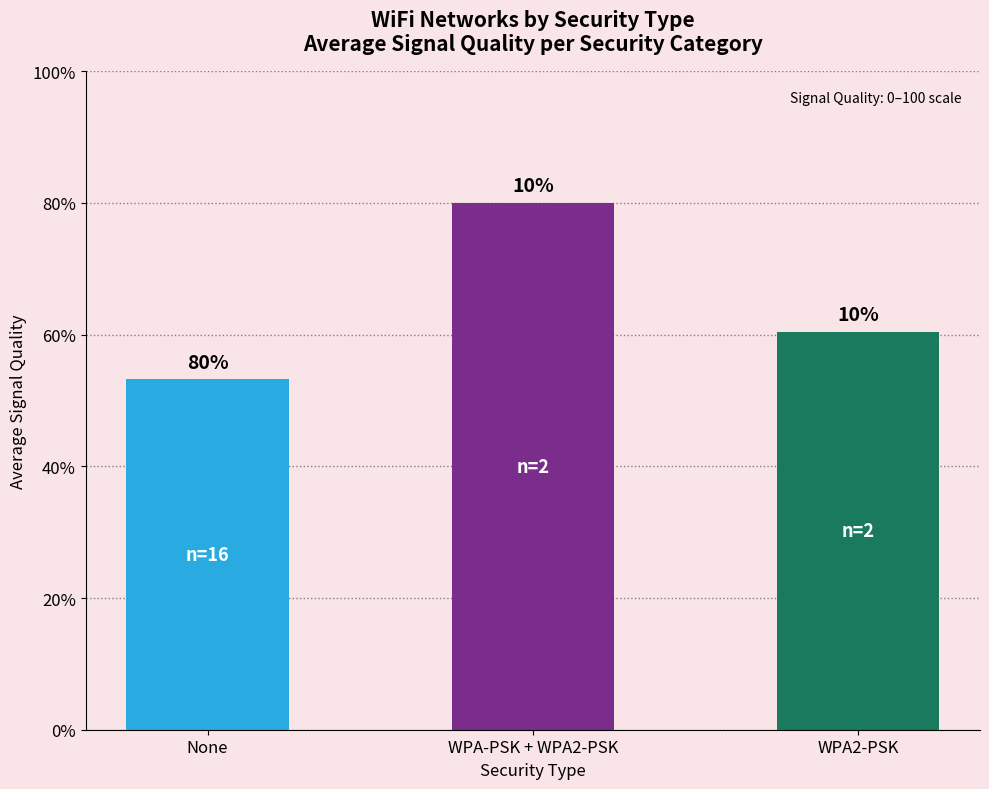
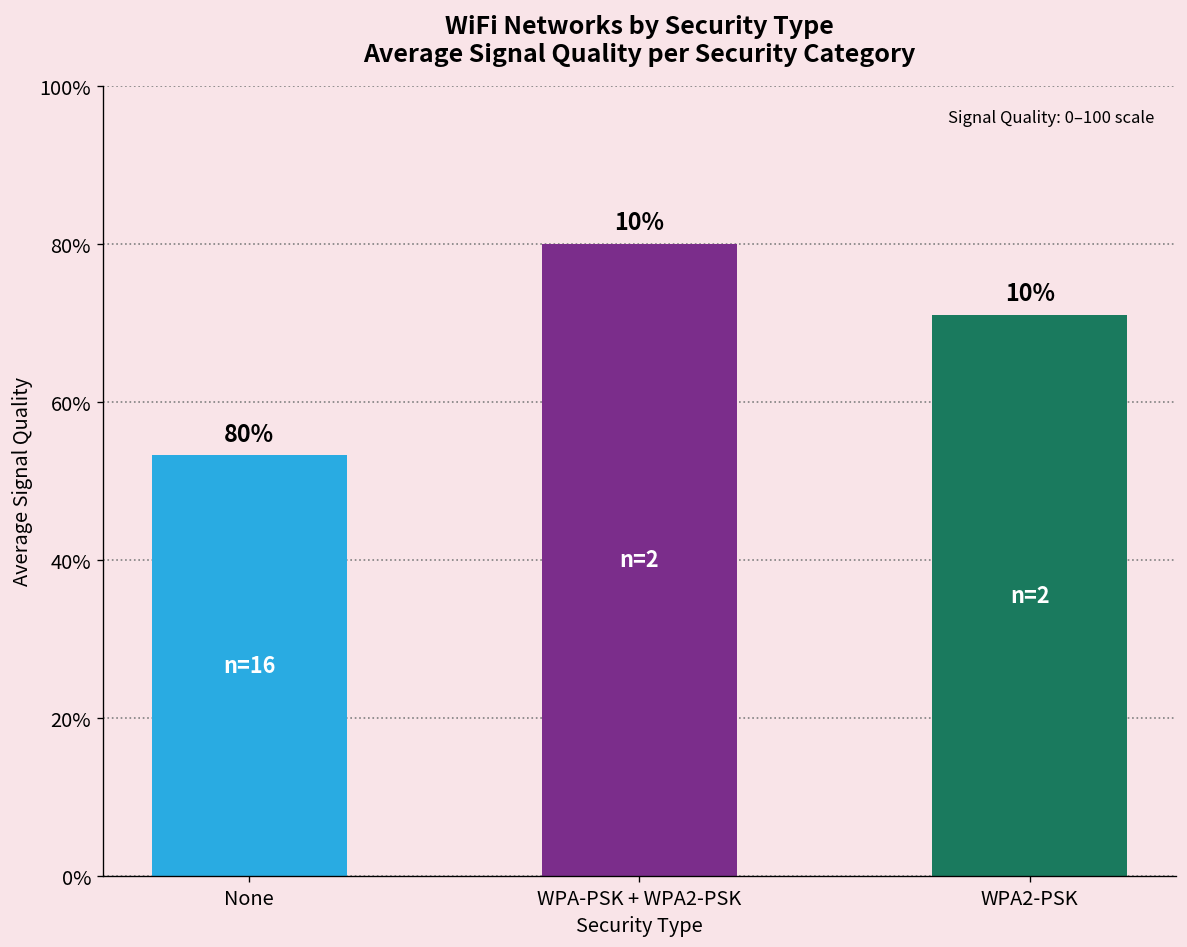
  {
-   "WPA2-PSK": "60%"
+   "WPA2-PSK": "71%"
  }
